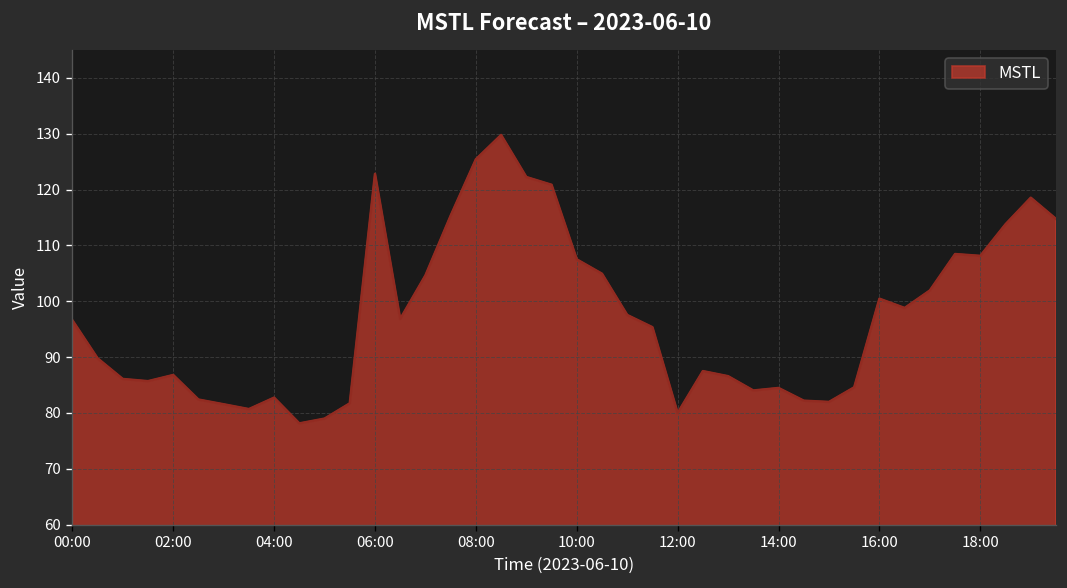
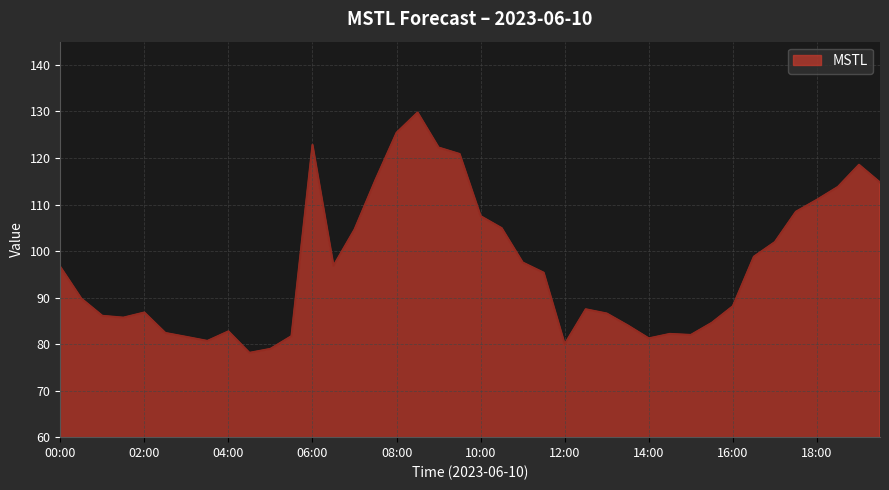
  {
    "00:00": 97,
    "02:00": 87,
    "04:00": 83,
    "06:00": 123,
    "08:00": 125,
    "10:00": 108,
    "12:00": 80,
-   "14:00": 84,
-   "16:00": 100,
-   "18:00": 108
+   "14:00": 81,
+   "16:00": 88,
+   "18:00": 111
  }
